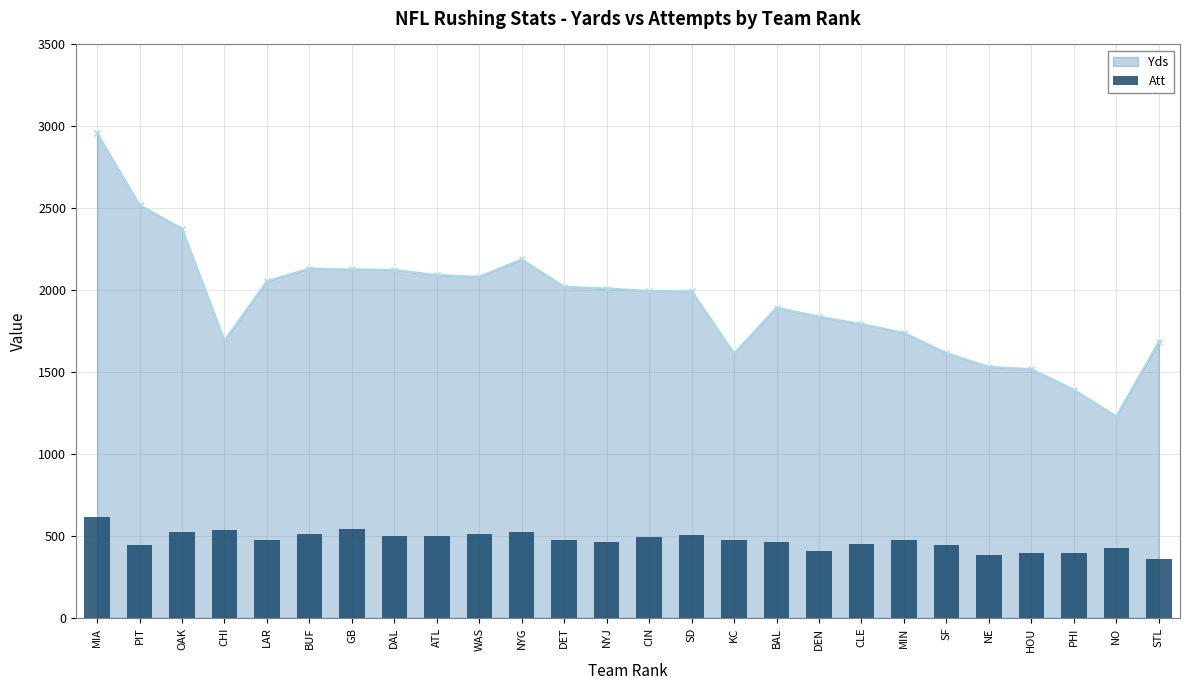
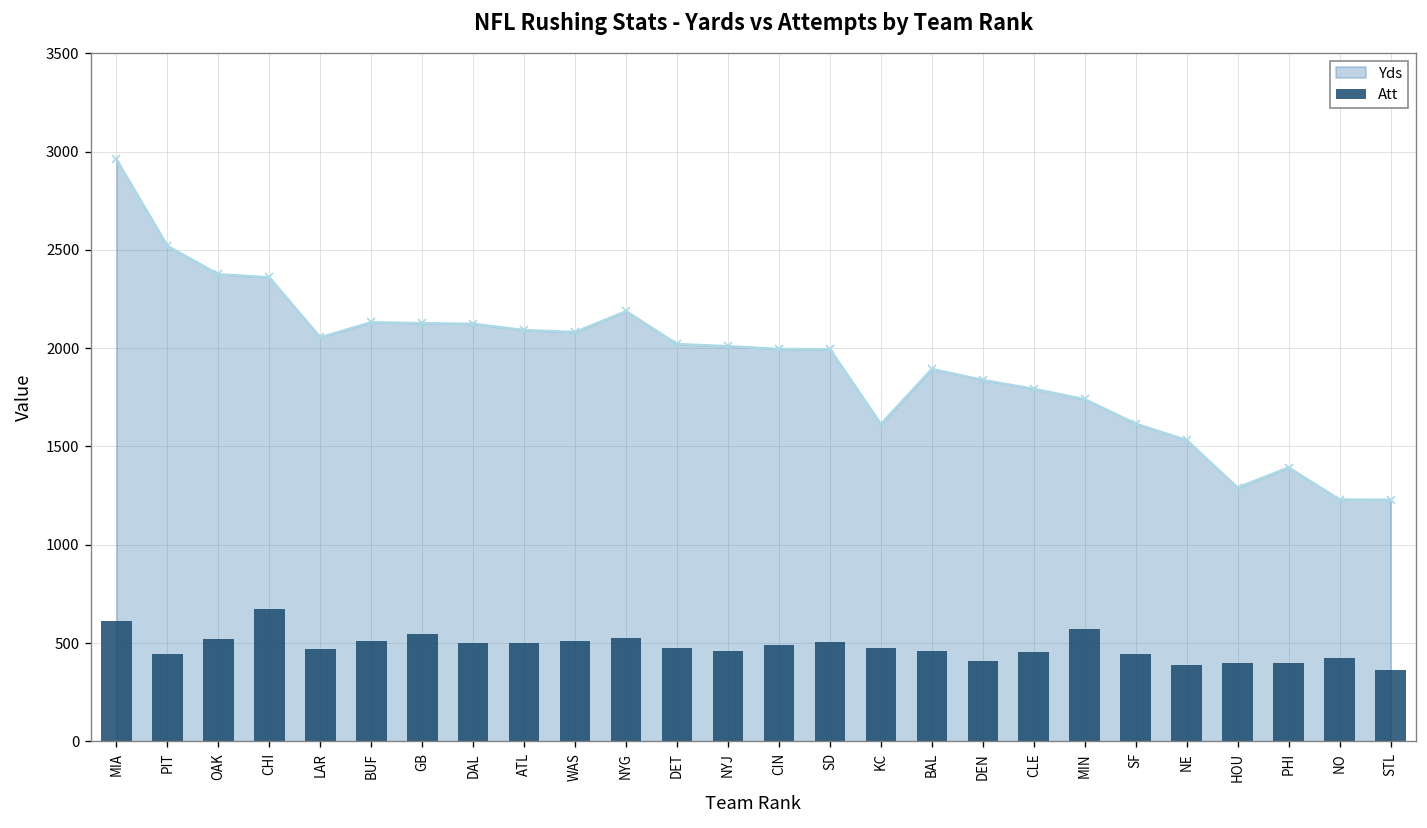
  {
    "Att": {
      "MIA": 610,
      "PIT": 450,
      "OAK": 520,
-     "CHI": 540,
+     "CHI": 670,
      "LAR": 470,
      "BUF": 510,
      "GB": 540,
      "DAL": 500,
      "ATL": 500,
      "WAS": 510,
      "NYG": 520,
      "DET": 470,
      "NYJ": 460,
      "CIN": 490,
      "SD": 500,
      "KC": 480,
      "BAL": 460,
      "DEN": 410,
      "CLE": 450,
-     "MIN": 470,
+     "MIN": 570,
      "SF": 450,
      "NE": 390,
      "HOU": 400,
      "PHI": 400,
      "NO": 430,
      "STL": 360
    },
    "Yds": {
      "MIA": 2960,
      "PIT": 2520,
      "OAK": 2380,
-     "CHI": 1690,
+     "CHI": 2360,
      "LAR": 2060,
      "BUF": 2130,
      "GB": 2130,
      "DAL": 2120,
      "ATL": 2090,
      "WAS": 2080,
      "NYG": 2190,
      "DET": 2020,
      "NYJ": 2010,
      "CIN": 2000,
      "SD": 2000,
      "KC": 1610,
      "BAL": 1890,
      "DEN": 1840,
      "CLE": 1790,
      "MIN": 1740,
      "SF": 1620,
      "NE": 1530,
-     "HOU": 1520,
+     "HOU": 1290,
      "PHI": 1390,
      "NO": 1230,
-     "STL": 1690
+     "STL": 1230
    }
  }
